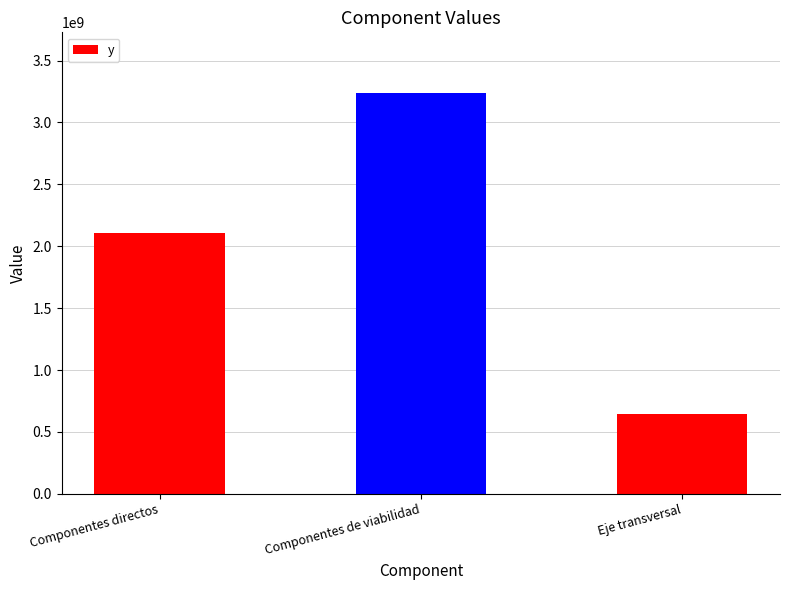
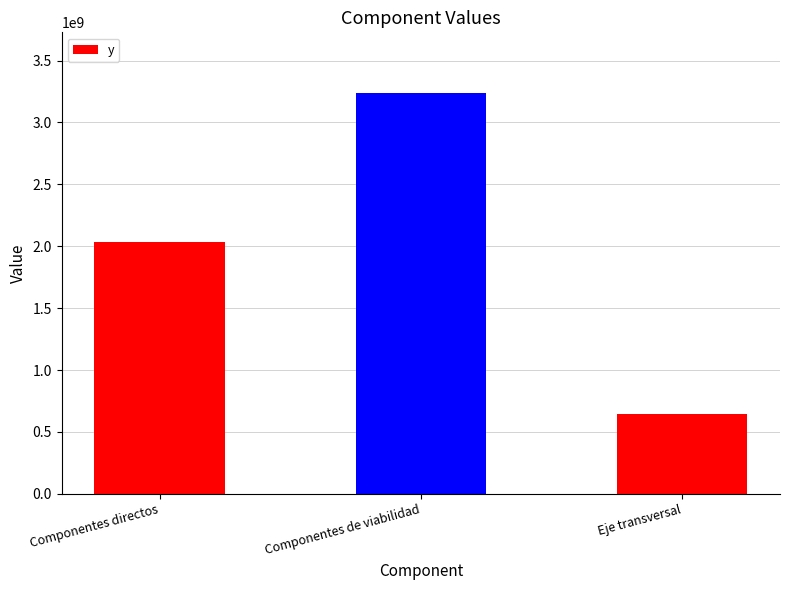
  {
-   "Componentes directos": 2110000000,
+   "Componentes directos": 2040000000,
    "Componentes de viabilidad": 3240000000,
    "Eje transversal": 650000000
  }
